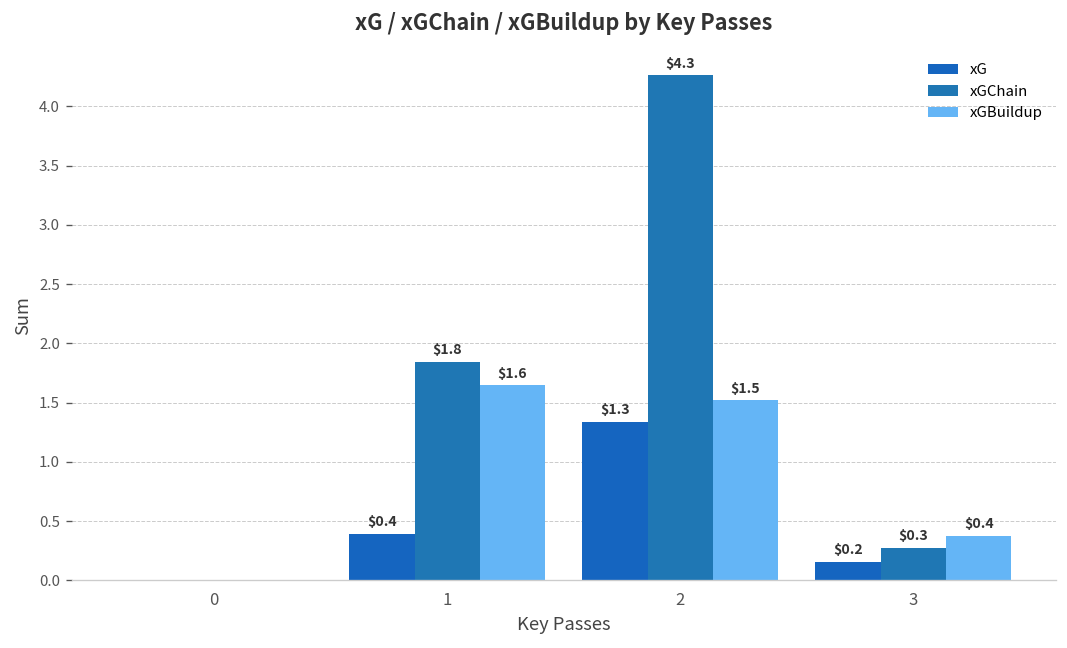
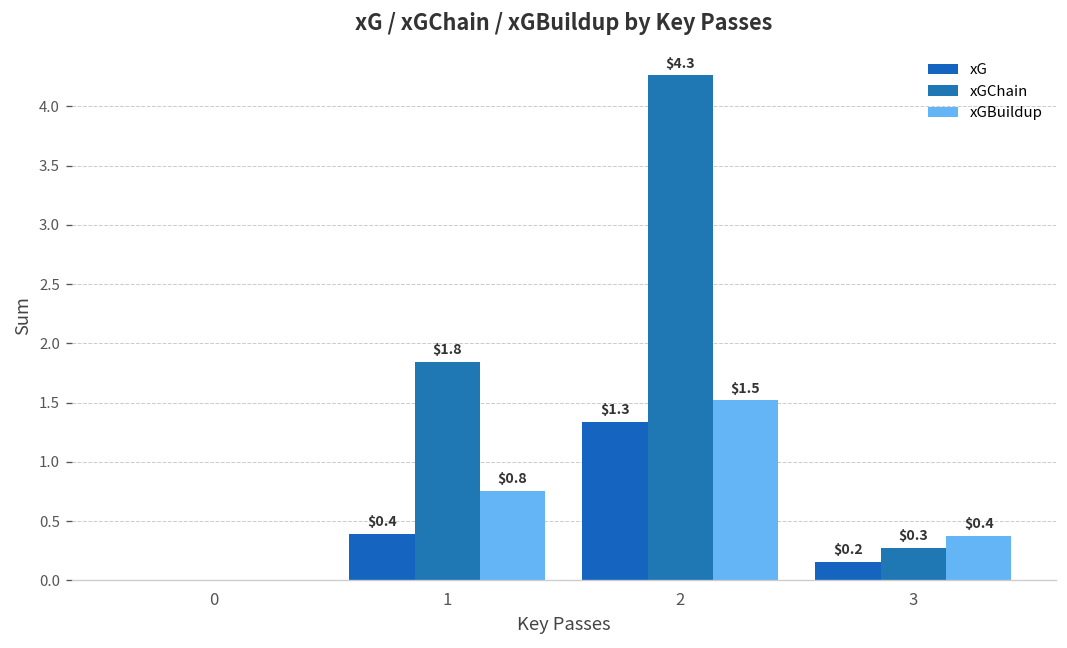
  {
    "xGBuildup": {
-     "1": "$1.6",
+     "1": "$0.8",
      "2": "$1.5",
      "3": "$0.4"
    }
  }
